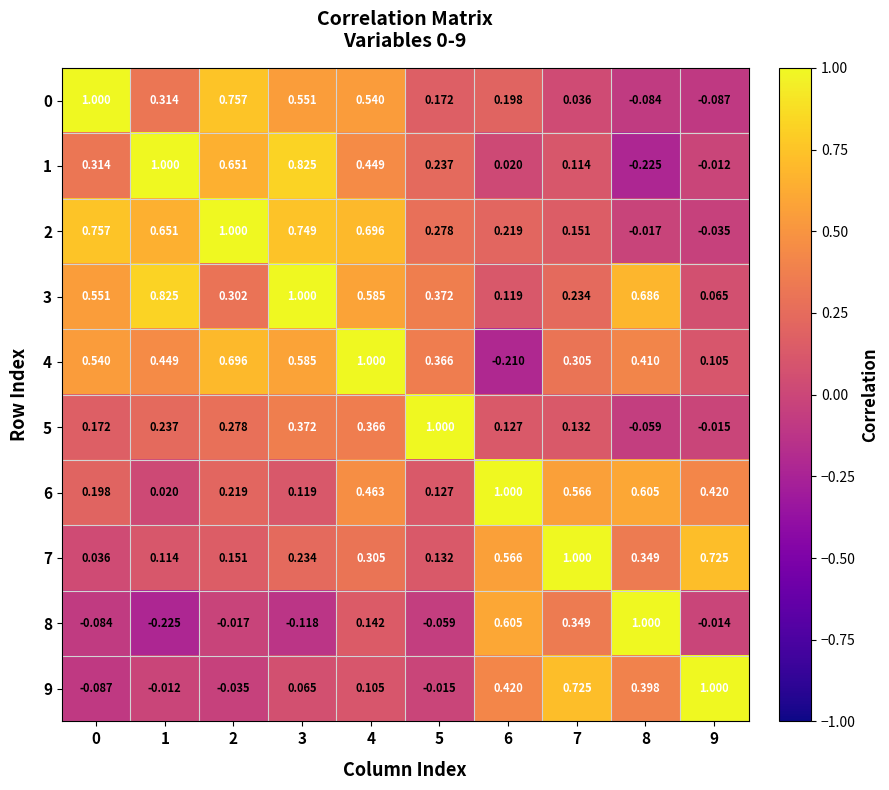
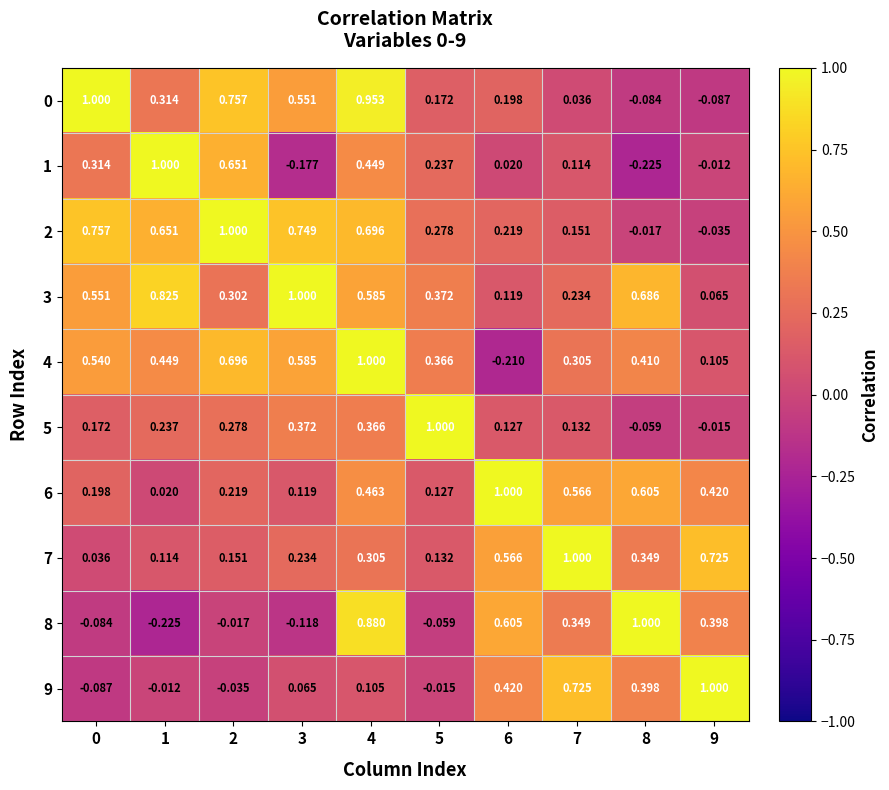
  {
    "0": {
      "0": 1.000,
      "1": 0.314,
      "2": 0.757,
      "3": 0.551,
-     "4": 0.540,
+     "4": 0.953,
      "5": 0.172,
      "6": 0.198,
      "7": 0.036,
      "8": -0.084,
      "9": -0.087
    },
    "1": {
      "0": 0.314,
      "1": 1.000,
      "2": 0.651,
-     "3": 0.825,
+     "3": -0.177,
      "4": 0.449,
      "5": 0.237,
      "6": 0.020,
      "7": 0.114,
      "8": -0.225,
      "9": -0.012
    },
    "2": {
      "0": 0.757,
      "1": 0.651,
      "2": 1.000,
      "3": 0.749,
      "4": 0.696,
      "5": 0.278,
      "6": 0.219,
      "7": 0.151,
      "8": -0.017,
      "9": -0.035
    },
    "3": {
      "0": 0.551,
      "1": 0.825,
      "2": 0.302,
      "3": 1.000,
      "4": 0.585,
      "5": 0.372,
      "6": 0.119,
      "7": 0.234,
      "8": 0.686,
      "9": 0.065
    },
    "4": {
      "0": 0.540,
      "1": 0.449,
      "2": 0.696,
      "3": 0.585,
      "4": 1.000,
      "5": 0.366,
      "6": -0.210,
      "7": 0.305,
      "8": 0.410,
      "9": 0.105
    },
    "5": {
      "0": 0.172,
      "1": 0.237,
      "2": 0.278,
      "3": 0.372,
      "4": 0.366,
      "5": 1.000,
      "6": 0.127,
      "7": 0.132,
      "8": -0.059,
      "9": -0.015
    },
    "6": {
      "0": 0.198,
      "1": 0.020,
      "2": 0.219,
      "3": 0.119,
      "4": 0.463,
      "5": 0.127,
      "6": 1.000,
      "7": 0.566,
      "8": 0.605,
      "9": 0.420
    },
    "7": {
      "0": 0.036,
      "1": 0.114,
      "2": 0.151,
      "3": 0.234,
      "4": 0.305,
      "5": 0.132,
      "6": 0.566,
      "7": 1.000,
      "8": 0.349,
      "9": 0.725
    },
    "8": {
      "0": -0.084,
      "1": -0.225,
      "2": -0.017,
      "3": -0.118,
-     "4": 0.142,
+     "4": 0.880,
      "5": -0.059,
      "6": 0.605,
      "7": 0.349,
      "8": 1.000,
-     "9": -0.014
+     "9": 0.398
    },
    "9": {
      "0": -0.087,
      "1": -0.012,
      "2": -0.035,
      "3": 0.065,
      "4": 0.105,
      "5": -0.015,
      "6": 0.420,
      "7": 0.725,
      "8": 0.398,
      "9": 1.000
    }
  }
